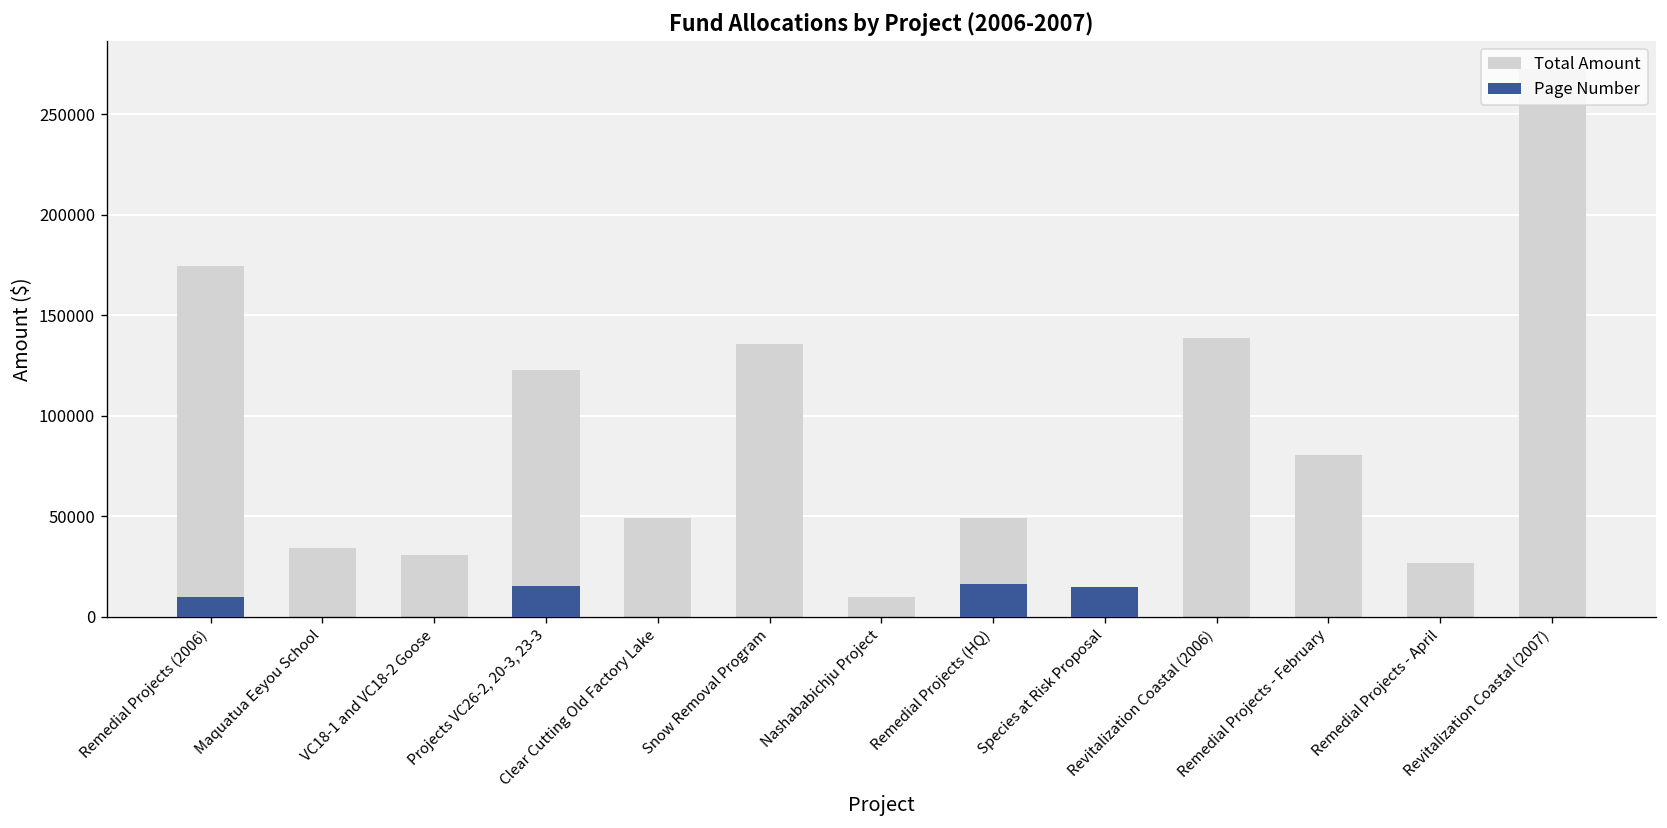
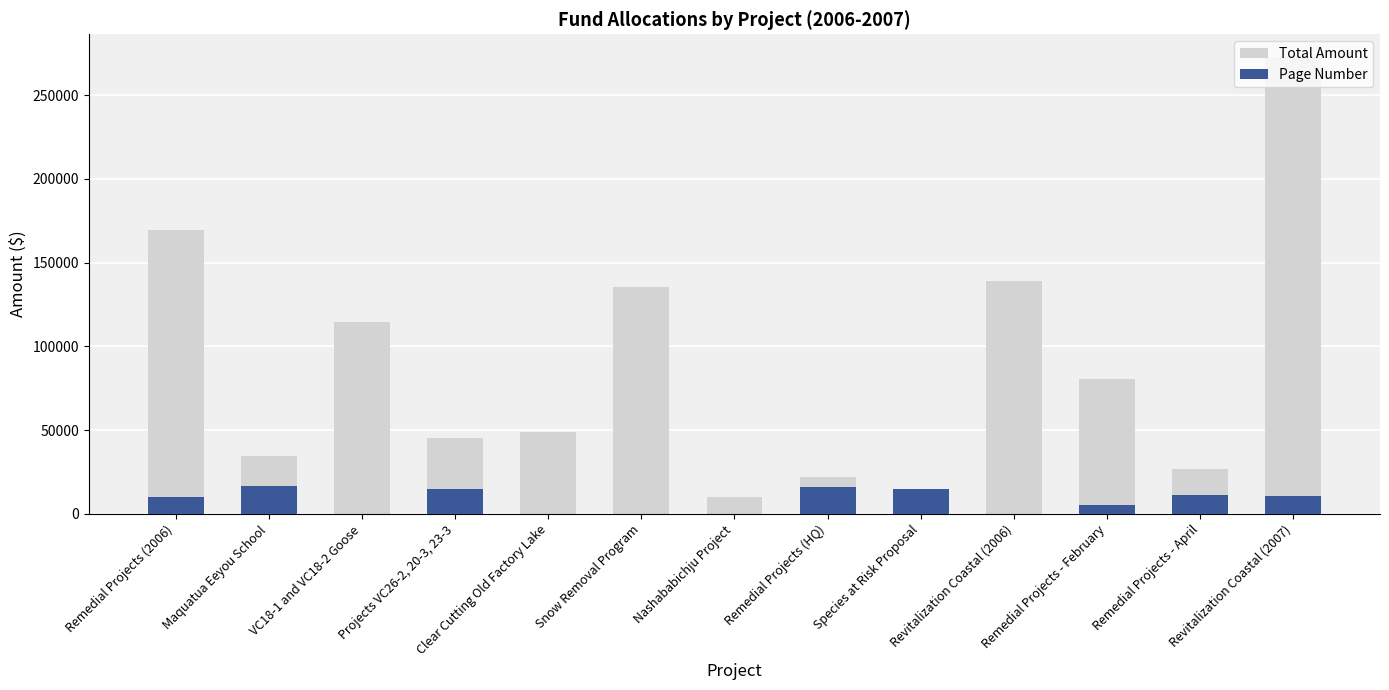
  {
    "Total Amount": {
-     "Remedial Projects (2006)": 175000,
+     "Remedial Projects (2006)": 169000,
      "Maquatua Eeyou School": 34000,
-     "VC18-1 and VC18-2 Goose": 31000,
-     "Projects VC26-2, 20-3, 23-3": 123000,
+     "VC18-1 and VC18-2 Goose": 115000,
+     "Projects VC26-2, 20-3, 23-3": 45000,
      "Clear Cutting Old Factory Lake": 49000,
      "Snow Removal Program": 136000,
      "Nashababichju Project": 10000,
-     "Remedial Projects (HQ)": 49000,
+     "Remedial Projects (HQ)": 22000,
      "Revitalization Coastal (2006)": 139000,
      "Remedial Projects - February": 80000,
      "Remedial Projects - April": 27000
    },
    "Page Number": {
-     "Maquatua Eeyou School": 0,
+     "Maquatua Eeyou School": 17000,
      "Species at Risk Proposal": 15000,
-     "Remedial Projects - February": 0,
-     "Remedial Projects - April": 0,
-     "Revitalization Coastal (2007)": 0
+     "Remedial Projects - February": 6000,
+     "Remedial Projects - April": 11000,
+     "Revitalization Coastal (2007)": 11000
    }
  }
